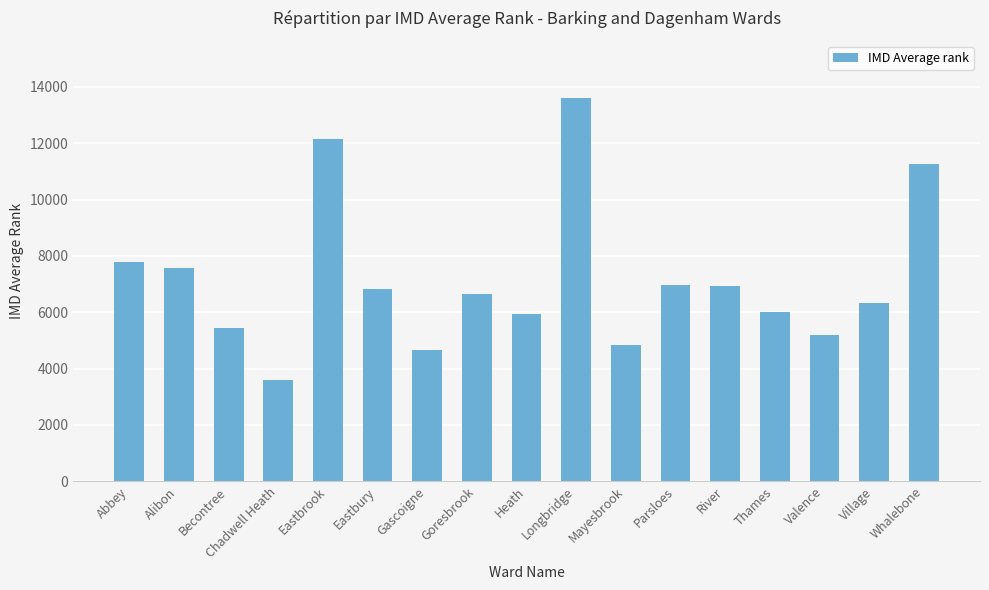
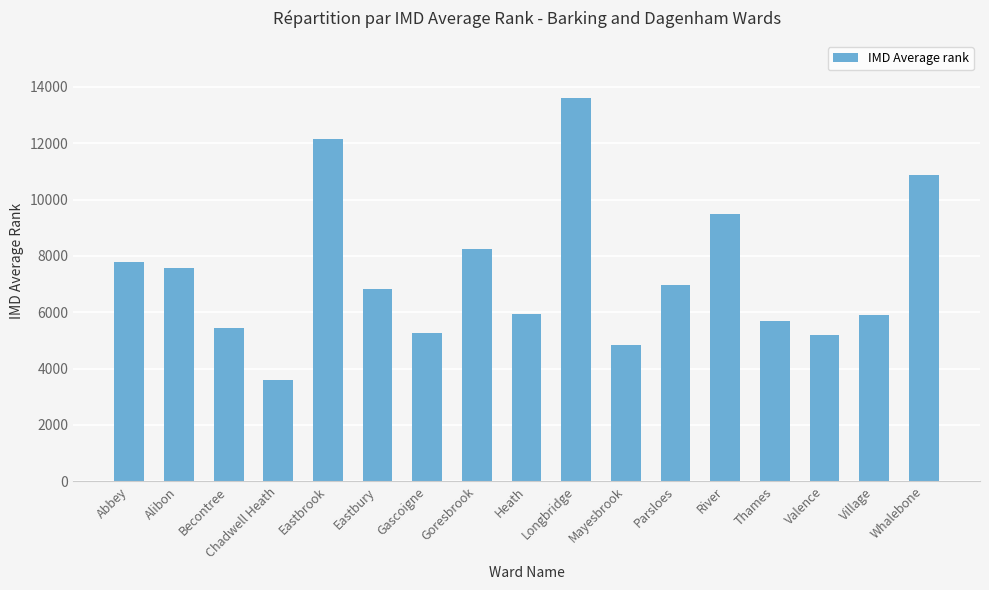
  {
    "Abbey": 7800,
    "Alibon": 7600,
    "Becontree": 5400,
    "Chadwell Heath": 3600,
    "Eastbrook": 12200,
    "Eastbury": 6800,
-   "Gascoigne": 4700,
-   "Goresbrook": 6700,
+   "Gascoigne": 5300,
+   "Goresbrook": 8200,
    "Heath": 5900,
    "Longbridge": 13600,
    "Mayesbrook": 4800,
    "Parsloes": 7000,
-   "River": 6900,
-   "Thames": 6000,
+   "River": 9500,
+   "Thames": 5700,
    "Valence": 5200,
-   "Village": 6300,
-   "Whalebone": 11300
+   "Village": 5900,
+   "Whalebone": 10900
  }
